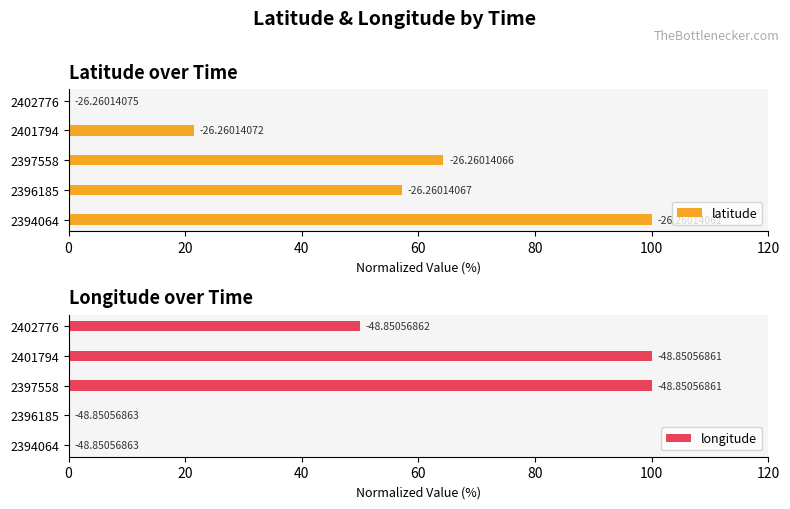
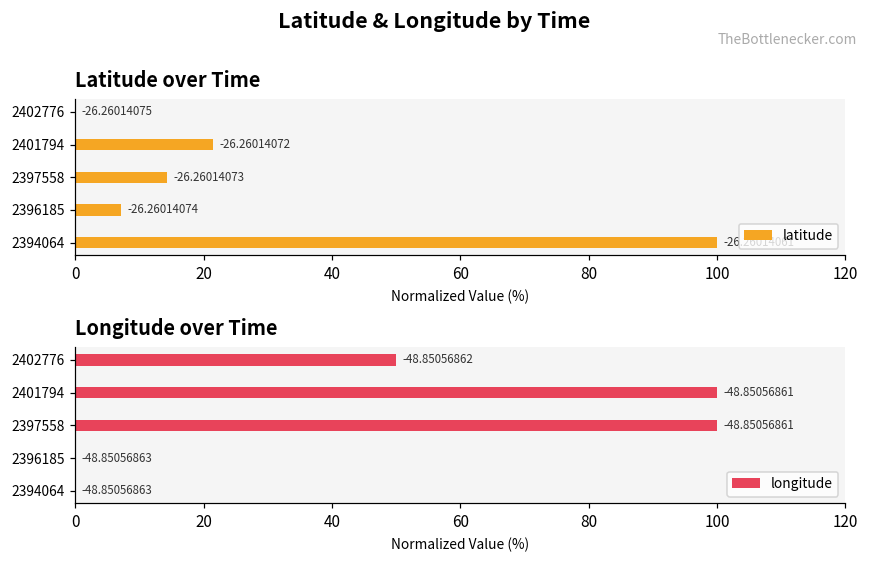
  {
    "Latitude over Time": {
-     "2397558": -26.26014066,
-     "2396185": -26.26014067
+     "2397558": -26.26014073,
+     "2396185": -26.26014074
    }
  }
